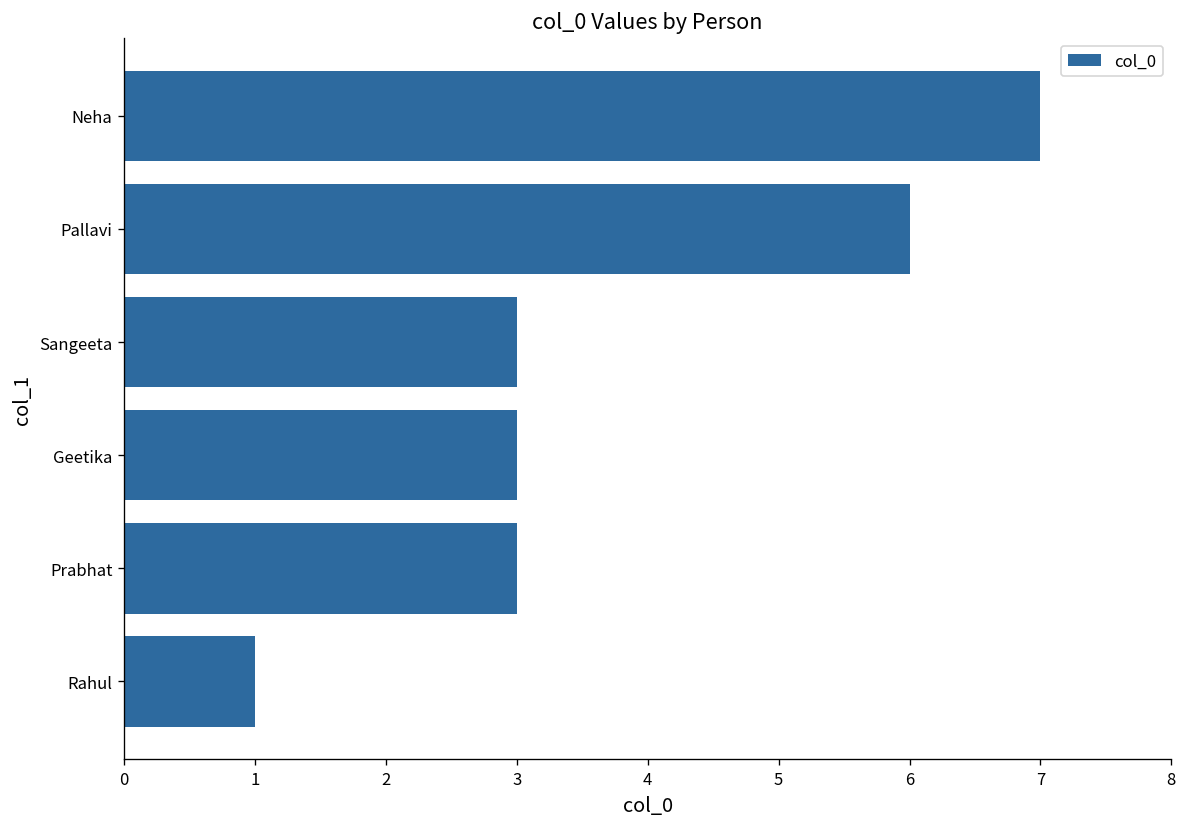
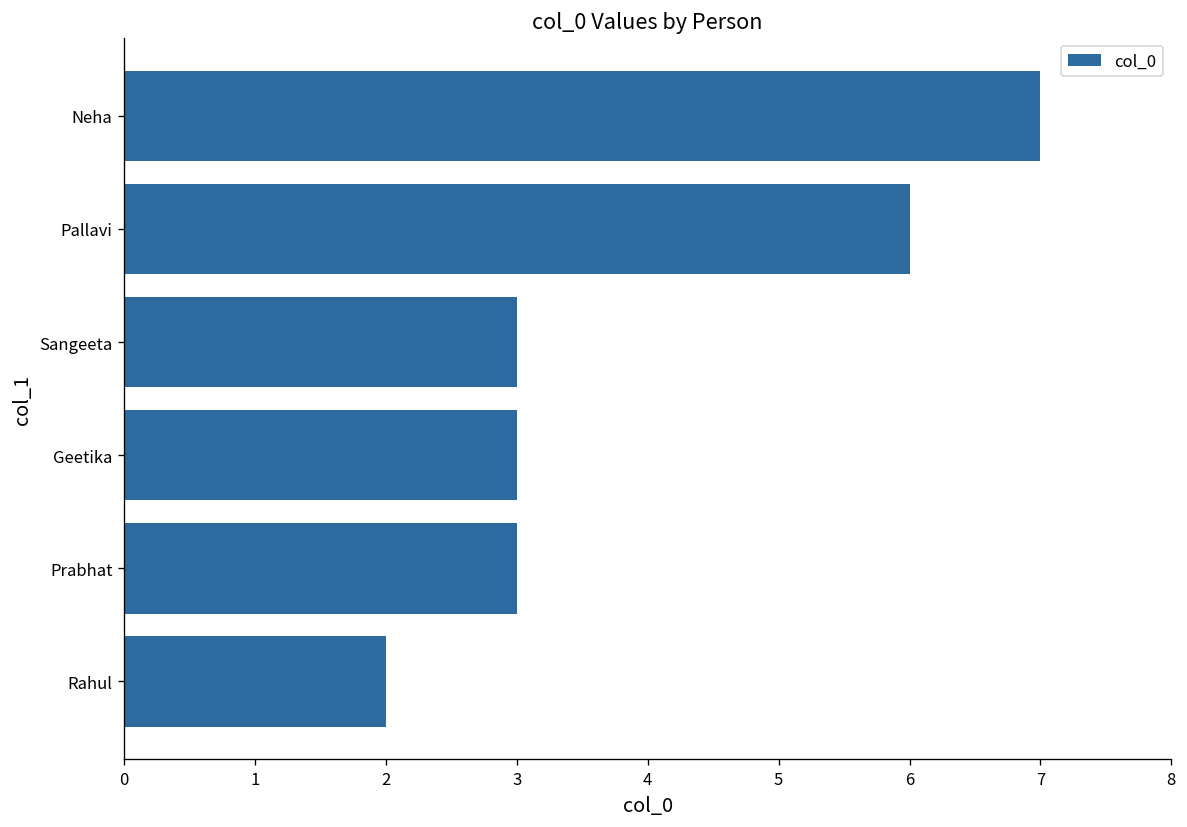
  {
    "Neha": 7,
    "Pallavi": 6,
    "Sangeeta": 3,
    "Geetika": 3,
    "Prabhat": 3,
-   "Rahul": 1
+   "Rahul": 2
  }
